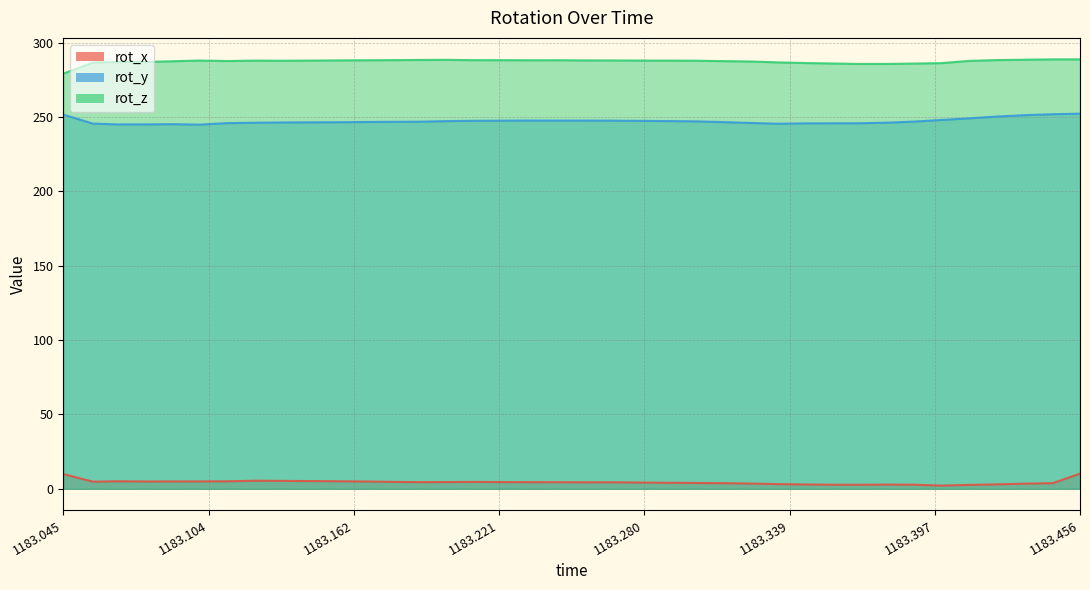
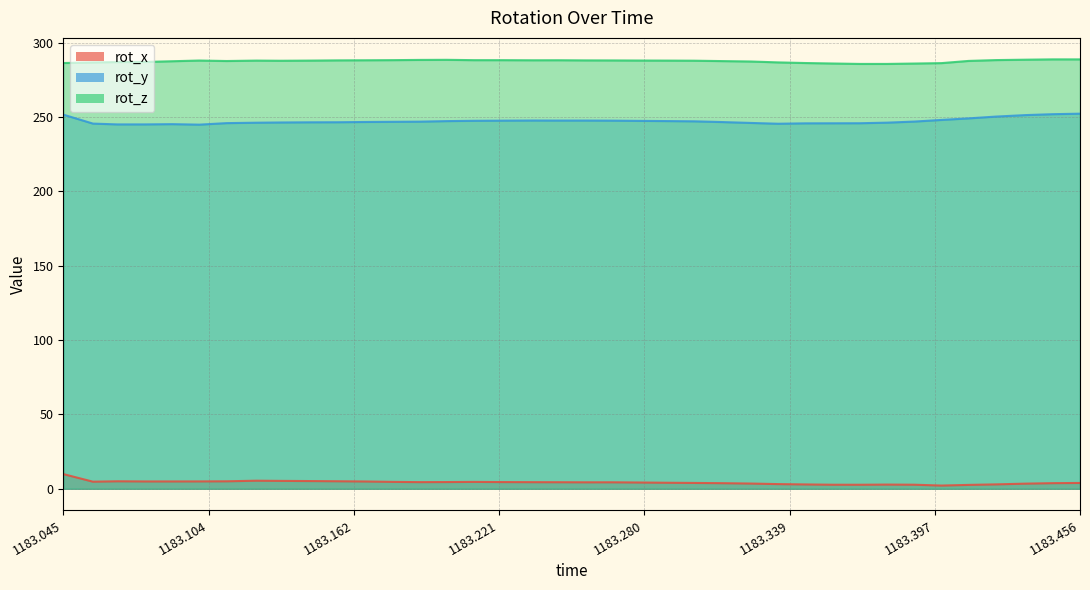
  {
    "rot_x": {
      "1183.045": 10,
-     "1183.456": 10
+     "1183.456": 4
    },
    "rot_y": {
      "1183.045": 252,
      "1183.456": 252
    },
    "rot_z": {
-     "1183.045": 279,
+     "1183.045": 286,
      "1183.456": 289
    }
  }
